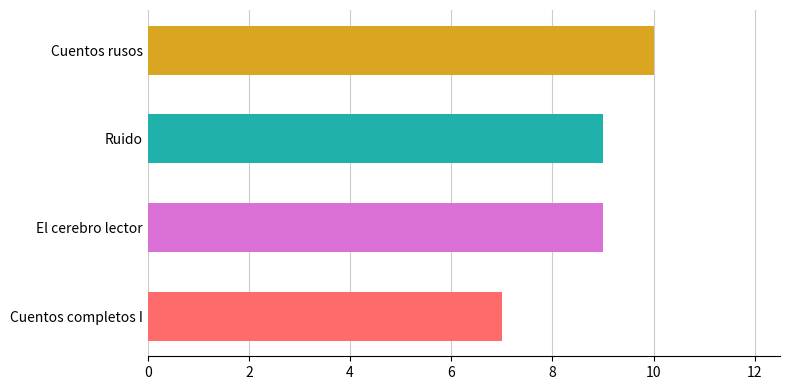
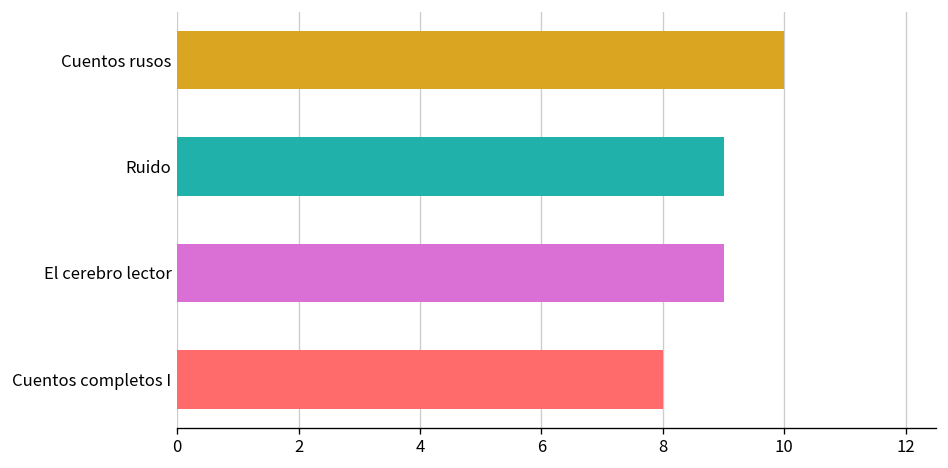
  {
    "Cuentos rusos": 10,
    "Ruido": 9,
    "El cerebro lector": 9,
-   "Cuentos completos I": 7
+   "Cuentos completos I": 8
  }
